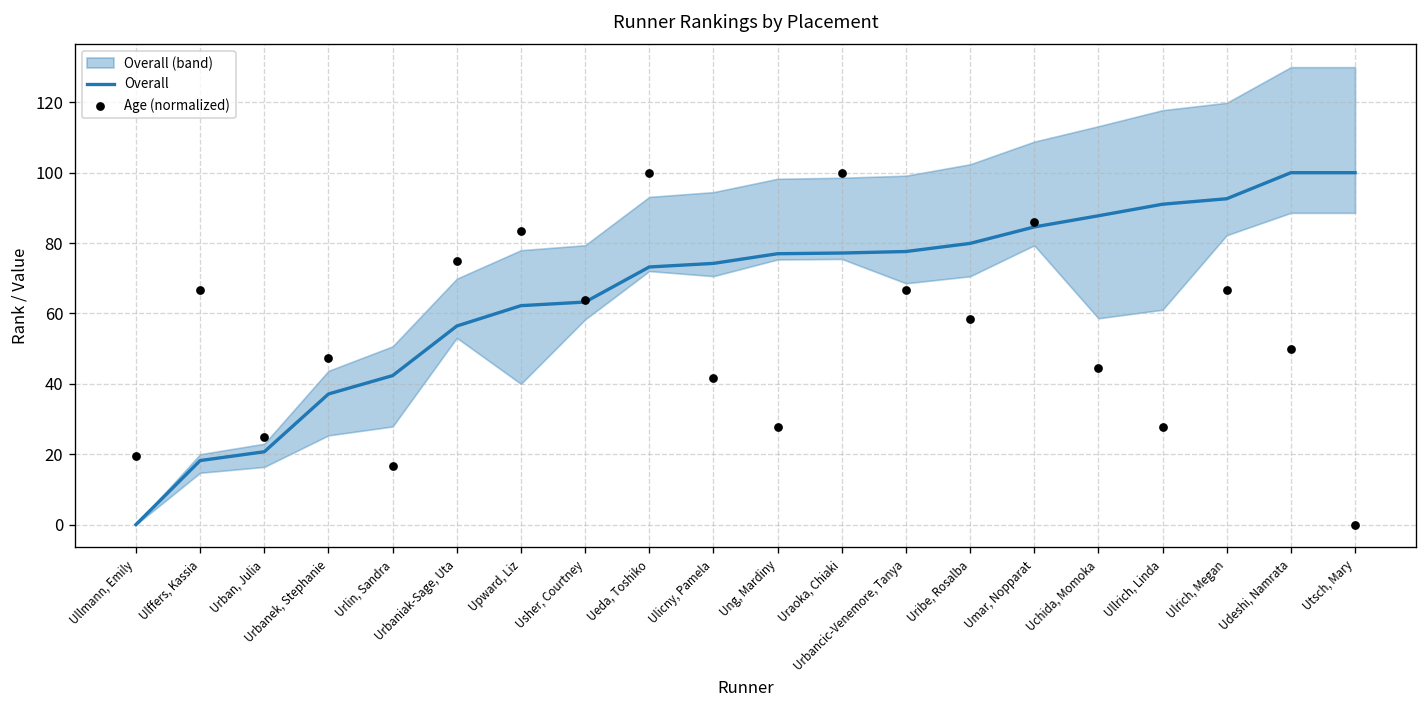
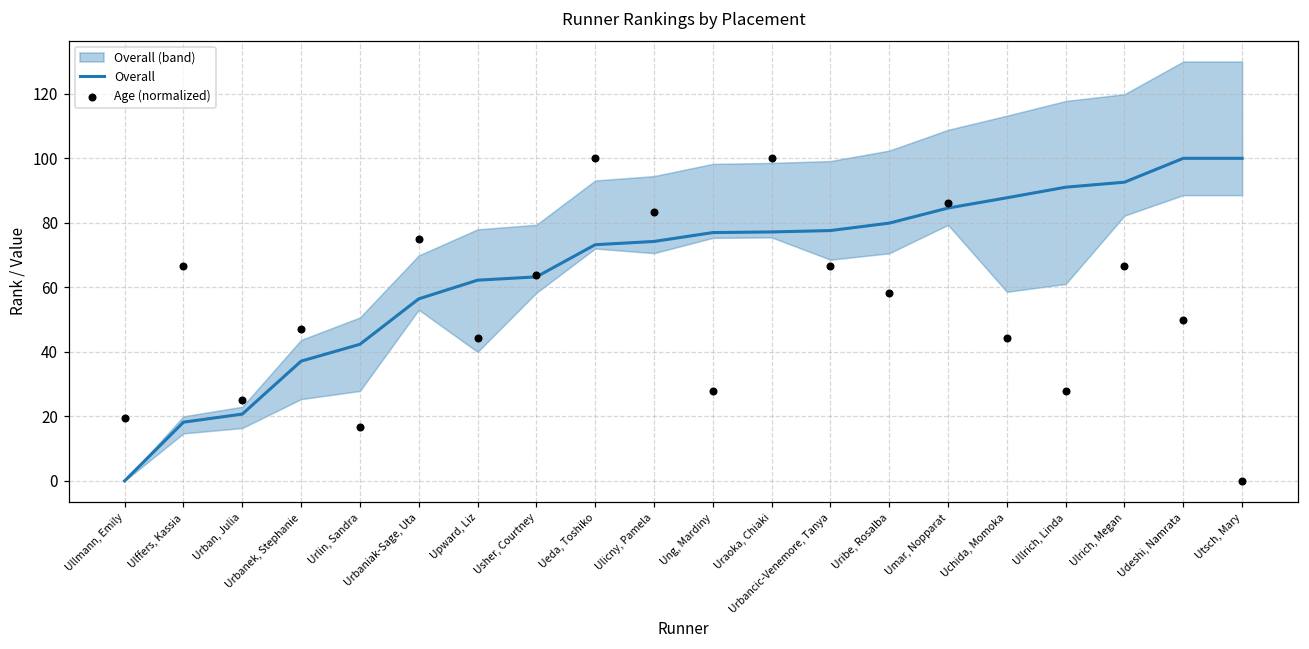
  {
    "Age (normalized)": {
-     "Upward, Liz": 83,
-     "Ulicny, Pamela": 42
+     "Upward, Liz": 44,
+     "Ulicny, Pamela": 83
    }
  }
